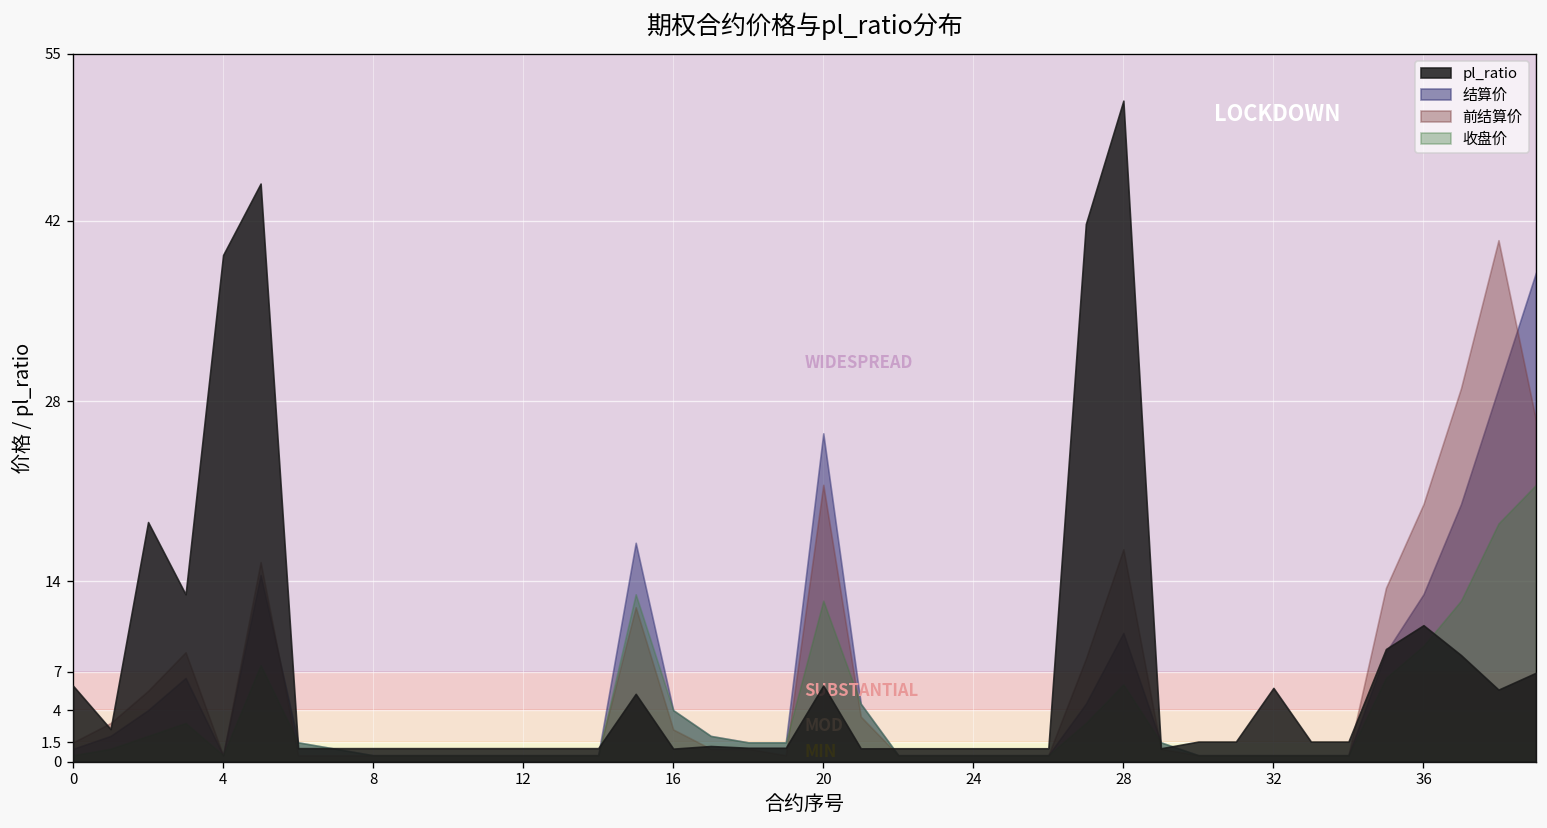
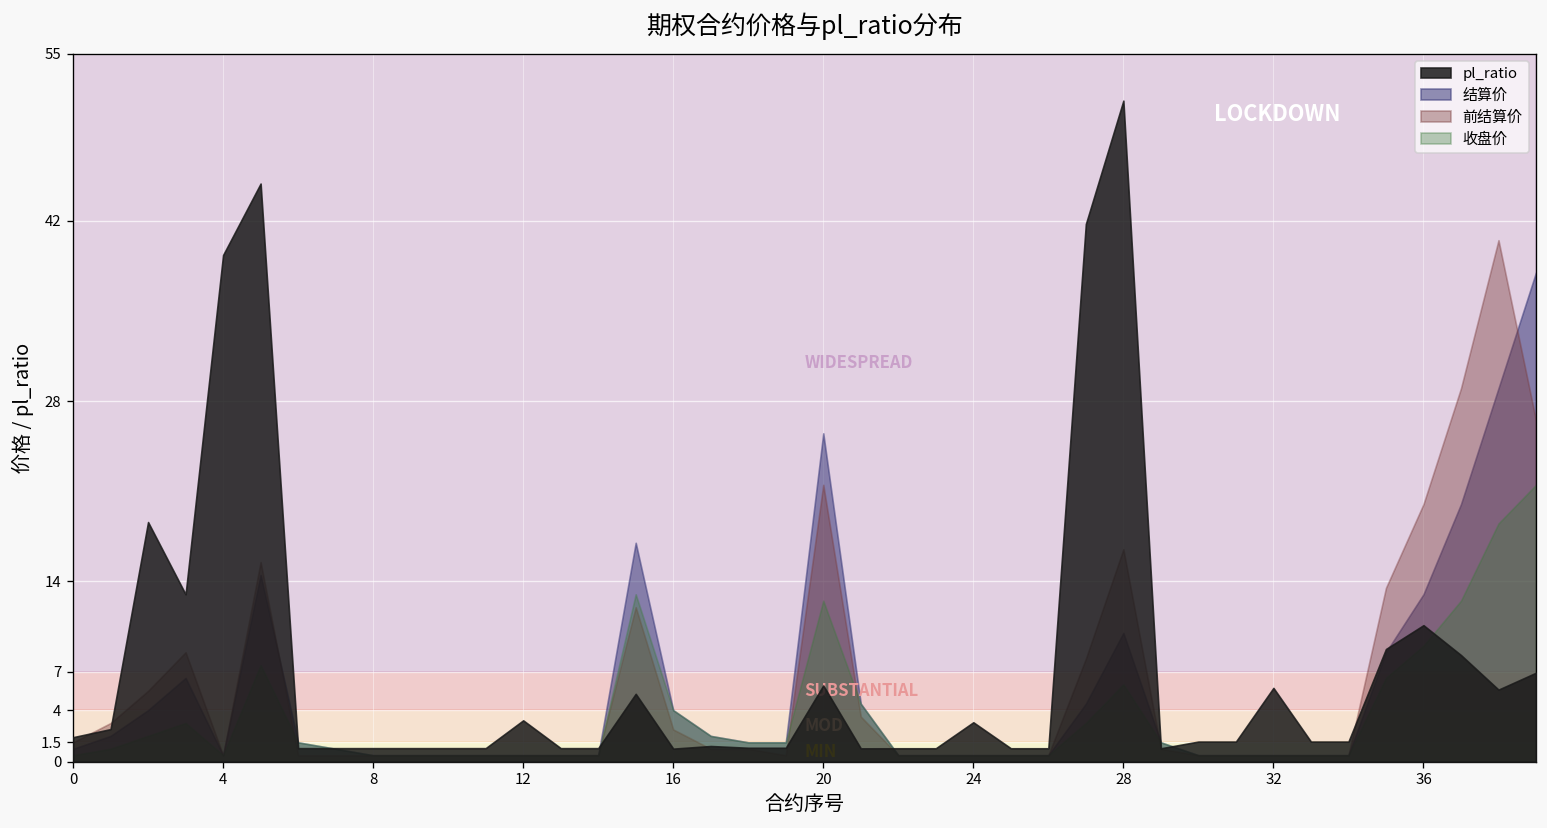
  {
    "pl_ratio": {
-     "0": 5.9,
+     "0": 1.9,
      "4": 39.4,
      "8": 1.1,
-     "12": 1.1,
+     "12": 3.2,
      "16": 1.0,
      "20": 5.9,
-     "24": 1.0,
+     "24": 3.1,
      "28": 51.3,
      "32": 5.7,
      "36": 10.6
    },
    "结算价": {
      "0": 1.0,
      "20": 25.5,
      "28": 10.0,
      "36": 13.0
    }
  }
